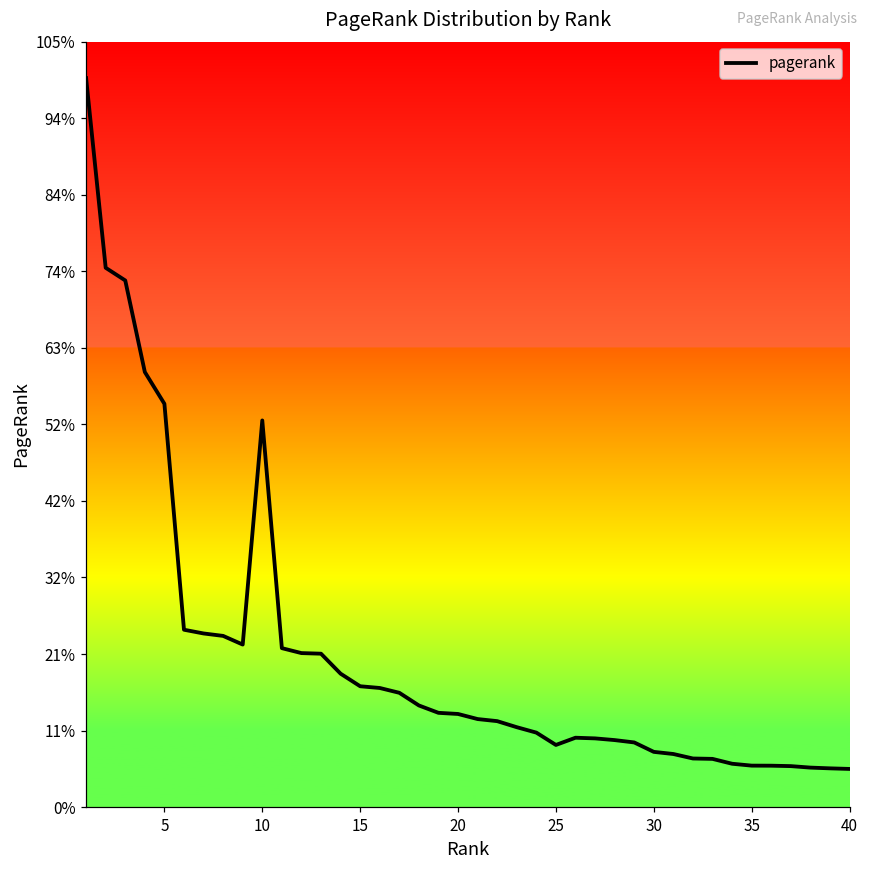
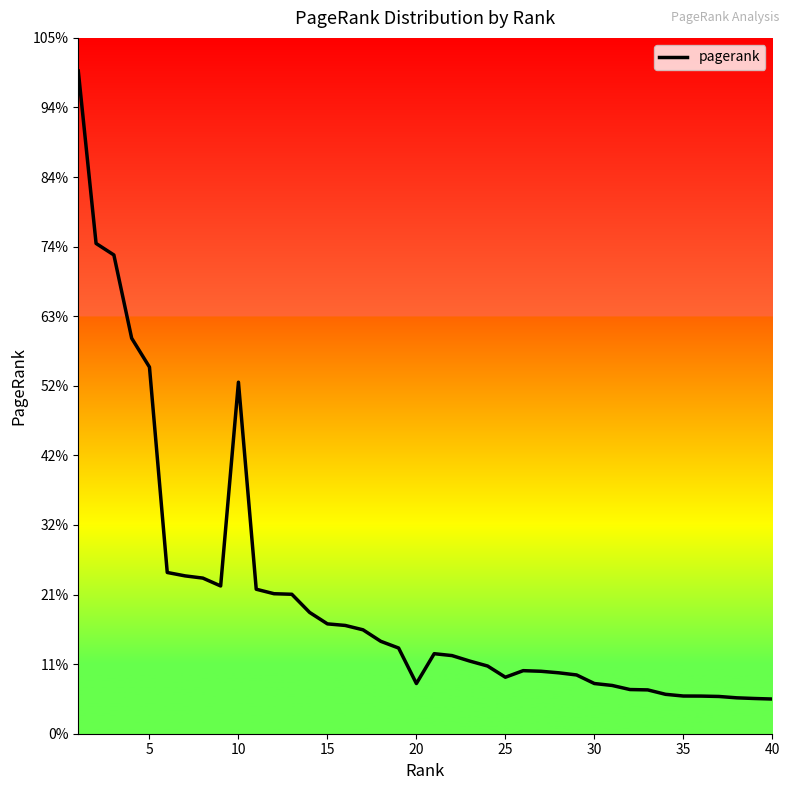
  {
    "5": "55%",
    "10": "53%",
    "15": "17%",
-   "20": "13%",
+   "20": "8%",
    "25": "9%",
    "30": "8%",
    "35": "6%",
    "40": "5%"
  }
